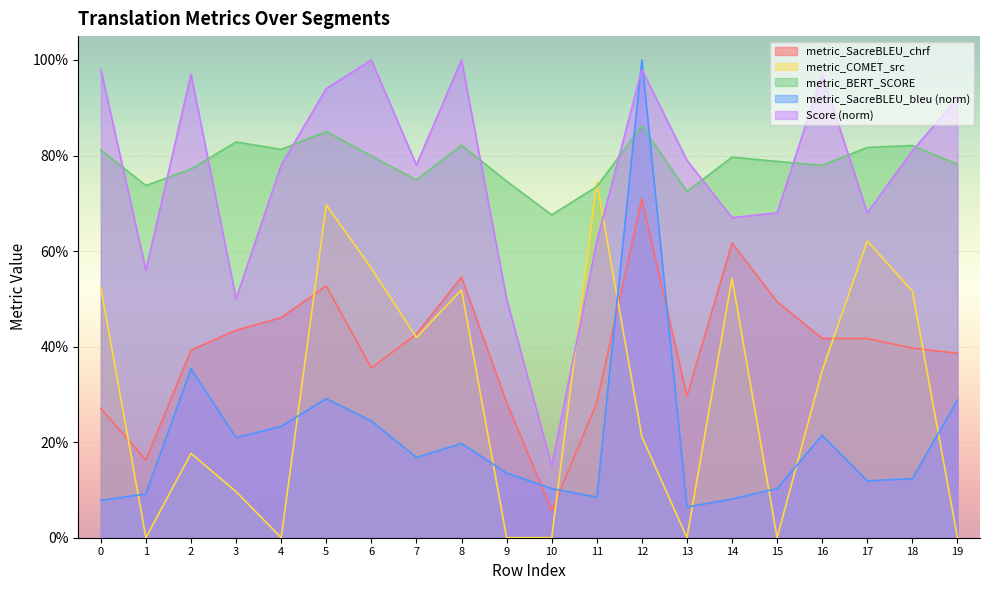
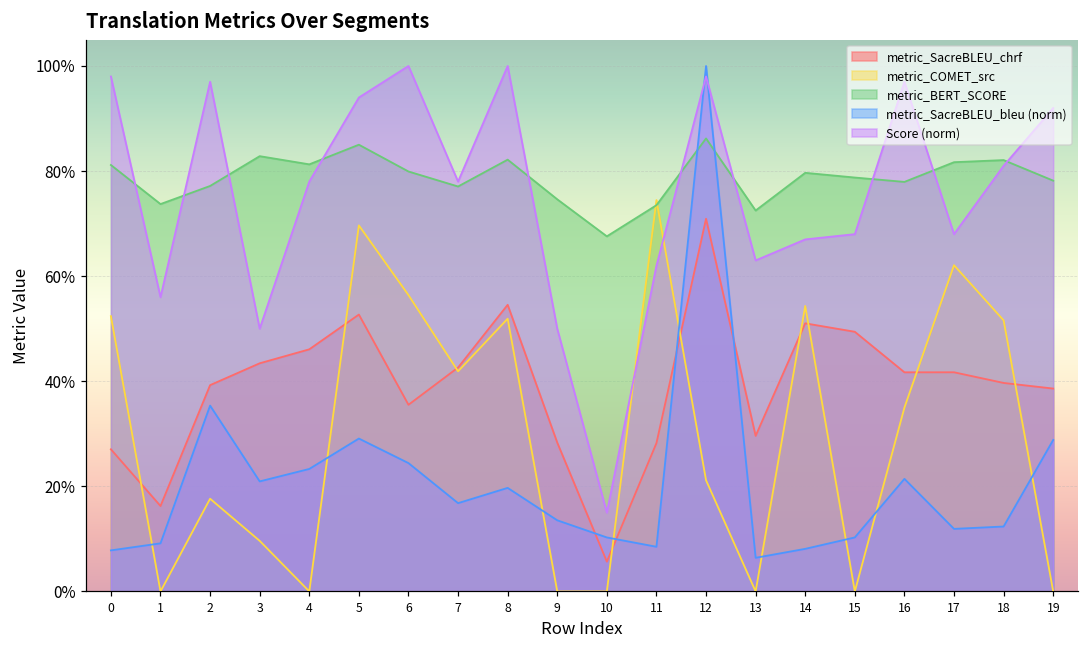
  {
    "metric_SacreBLEU_chrf": {
      "0": "27%",
      "1": "16%",
      "2": "39%",
      "3": "43%",
      "4": "46%",
      "5": "53%",
      "6": "36%",
      "7": "43%",
      "8": "55%",
      "9": "28%",
      "10": "6%",
      "11": "28%",
      "12": "71%",
      "13": "30%",
-     "14": "62%",
+     "14": "51%",
      "15": "49%",
      "16": "42%",
      "17": "42%",
      "18": "40%",
      "19": "39%"
    },
    "metric_COMET_src": {
      "0": "52%",
      "1": "0%",
      "2": "18%",
      "3": "10%",
      "4": "0%",
      "5": "70%",
      "6": "56%",
      "7": "42%",
      "8": "52%",
      "9": "0%",
      "10": "0%",
      "11": "74%",
      "12": "21%",
      "13": "0%",
      "14": "54%",
      "15": "0%",
      "16": "35%",
      "17": "62%",
      "18": "52%",
      "19": "0%"
    },
    "metric_BERT_SCORE": {
      "0": "81%",
      "1": "74%",
      "2": "77%",
      "3": "83%",
      "4": "81%",
      "5": "85%",
      "6": "80%",
-     "7": "75%",
+     "7": "77%",
      "8": "82%",
      "9": "75%",
      "10": "68%",
      "11": "74%",
      "12": "86%",
      "13": "72%",
      "14": "80%",
      "15": "79%",
      "16": "78%",
      "17": "82%",
      "18": "82%",
      "19": "78%"
    },
    "metric_SacreBLEU_bleu (norm)": {
      "0": "8%",
      "1": "9%",
      "2": "35%",
      "3": "21%",
      "4": "23%",
      "5": "29%",
      "6": "24%",
      "7": "17%",
      "8": "20%",
      "9": "14%",
      "10": "10%",
      "11": "9%",
      "12": "100%",
      "13": "6%",
      "14": "8%",
      "15": "10%",
      "16": "21%",
      "17": "12%",
      "18": "12%",
      "19": "29%"
    },
    "Score (norm)": {
      "0": "98%",
      "1": "56%",
      "2": "97%",
      "3": "50%",
      "4": "78%",
      "5": "94%",
      "6": "100%",
      "7": "78%",
      "8": "100%",
      "9": "50%",
      "10": "15%",
      "11": "62%",
      "12": "98%",
-     "13": "79%",
+     "13": "63%",
      "14": "67%",
      "15": "68%",
      "17": "68%",
      "18": "81%"
    }
  }
